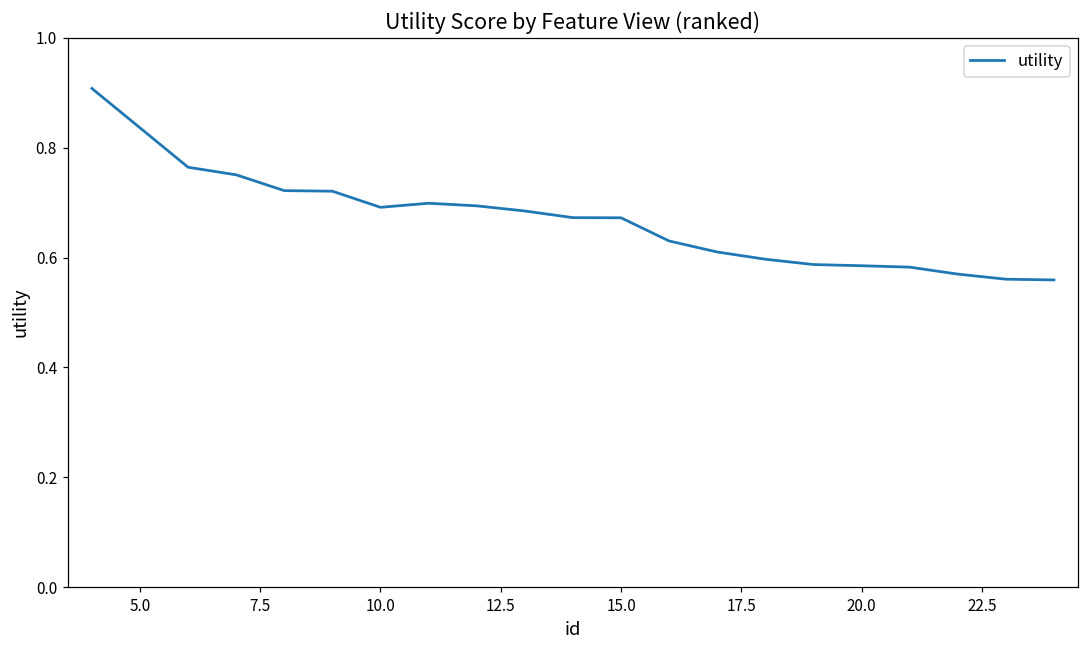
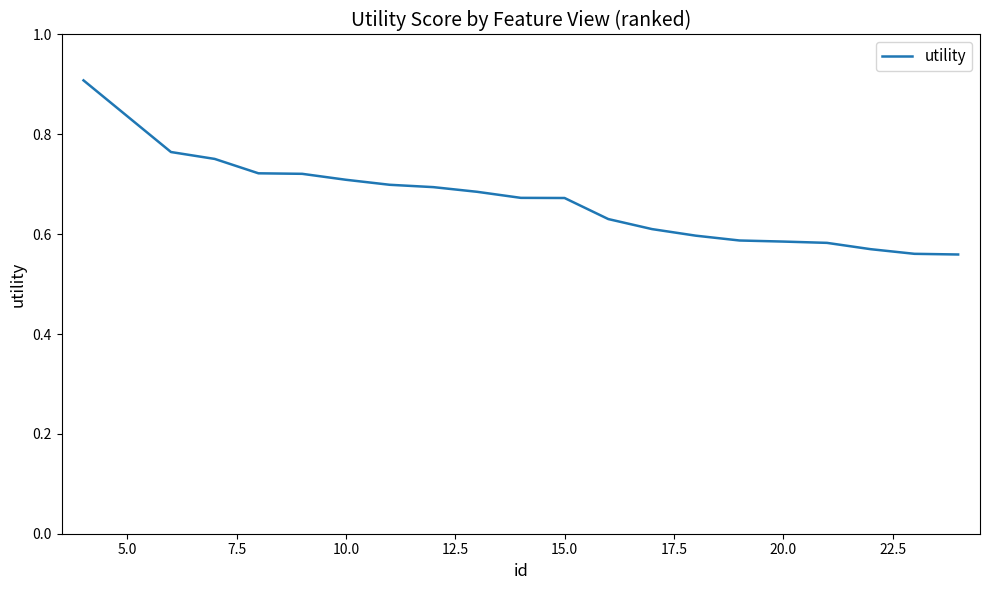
  {
-   "10.0": 0.69,
+   "10.0": 0.71,
    "15.0": 0.67,
    "20.0": 0.59
  }
